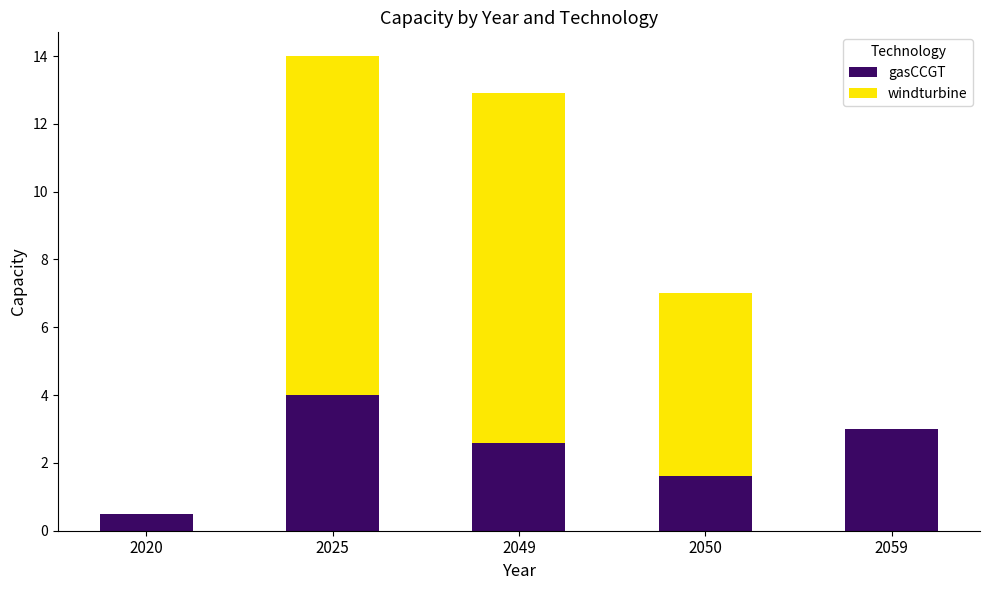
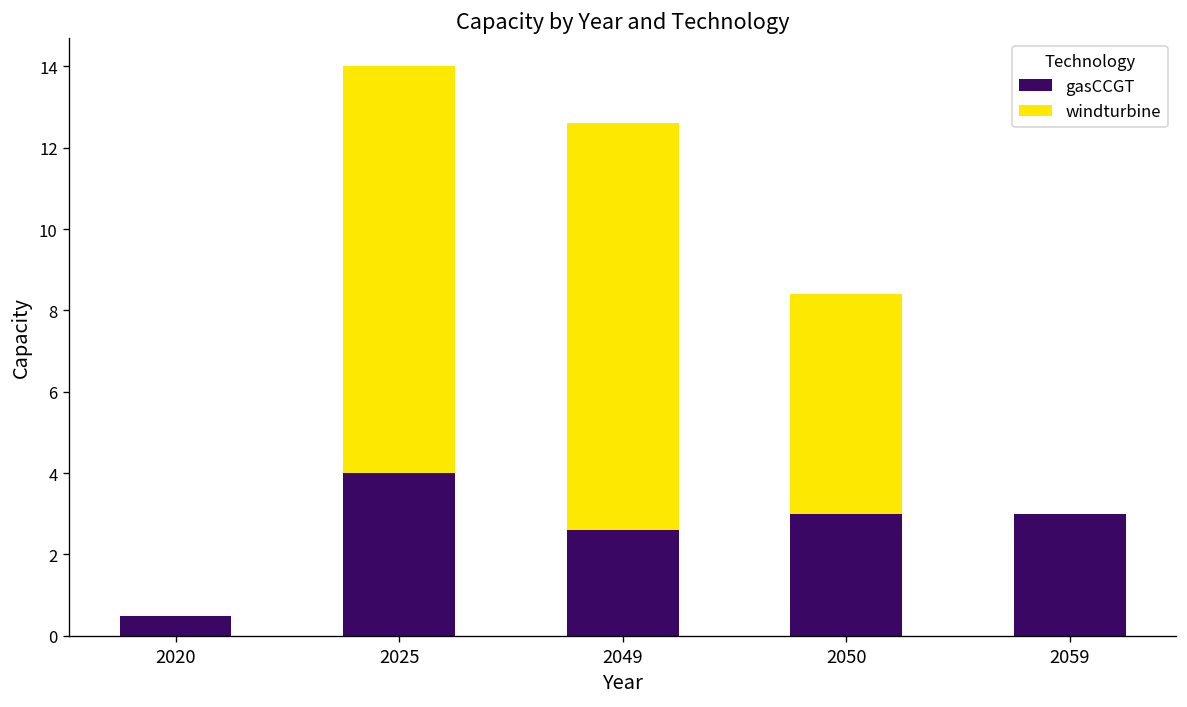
  {
    "gasCCGT": {
      "2020": 0.5,
      "2025": 4.0,
      "2049": 2.6,
-     "2050": 1.6,
+     "2050": 3.0,
      "2059": 3.0
    },
    "windturbine": {
      "2020": 0.0,
      "2025": 10.0,
-     "2049": 10.3,
+     "2049": 10.0,
      "2050": 5.4,
      "2059": 0.0
    }
  }
